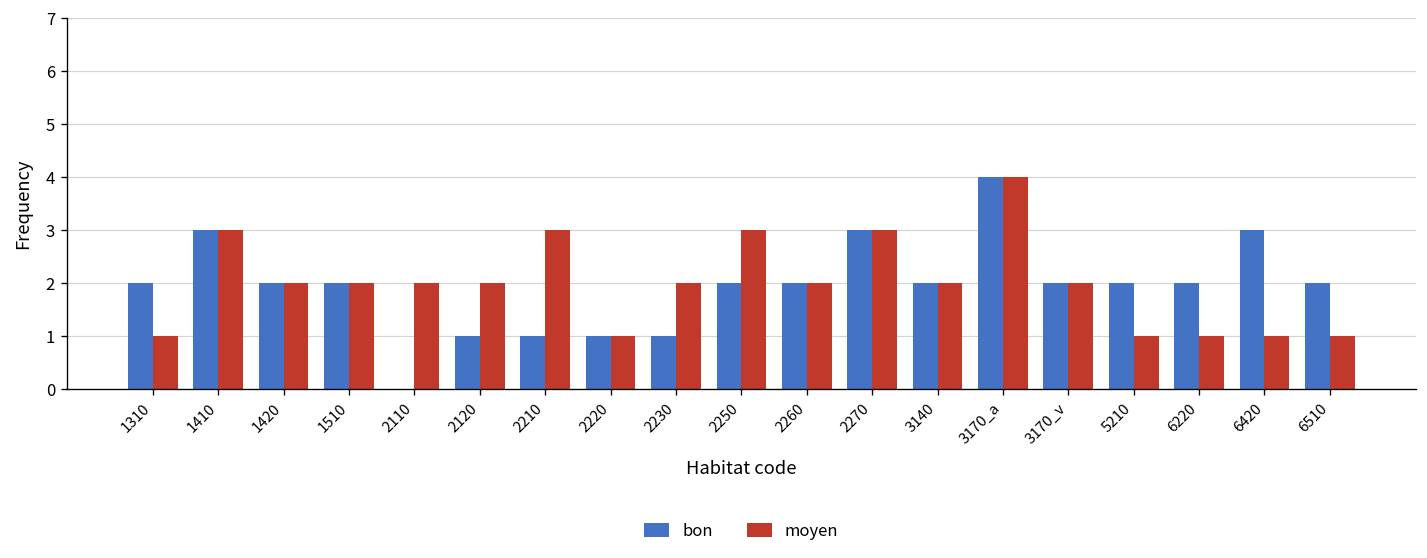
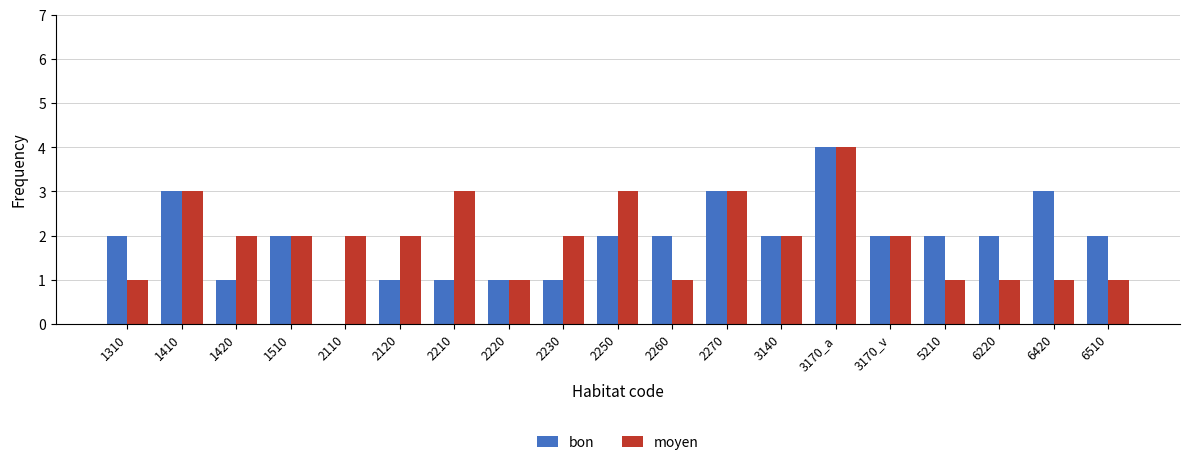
  {
    "bon": {
      "1310": 2,
      "1410": 3,
-     "1420": 2,
+     "1420": 1,
      "1510": 2,
      "2110": 0,
      "2120": 1,
      "2210": 1,
      "2220": 1,
      "2230": 1,
      "2250": 2,
      "2260": 2,
      "2270": 3,
      "3140": 2,
      "3170_a": 4,
      "3170_v": 2,
      "5210": 2,
      "6220": 2,
      "6420": 3,
      "6510": 2
    },
    "moyen": {
      "1310": 1,
      "1410": 3,
      "1420": 2,
      "1510": 2,
      "2110": 2,
      "2120": 2,
      "2210": 3,
      "2220": 1,
      "2230": 2,
      "2250": 3,
-     "2260": 2,
+     "2260": 1,
      "2270": 3,
      "3140": 2,
      "3170_a": 4,
      "3170_v": 2,
      "5210": 1,
      "6220": 1,
      "6420": 1,
      "6510": 1
    }
  }
